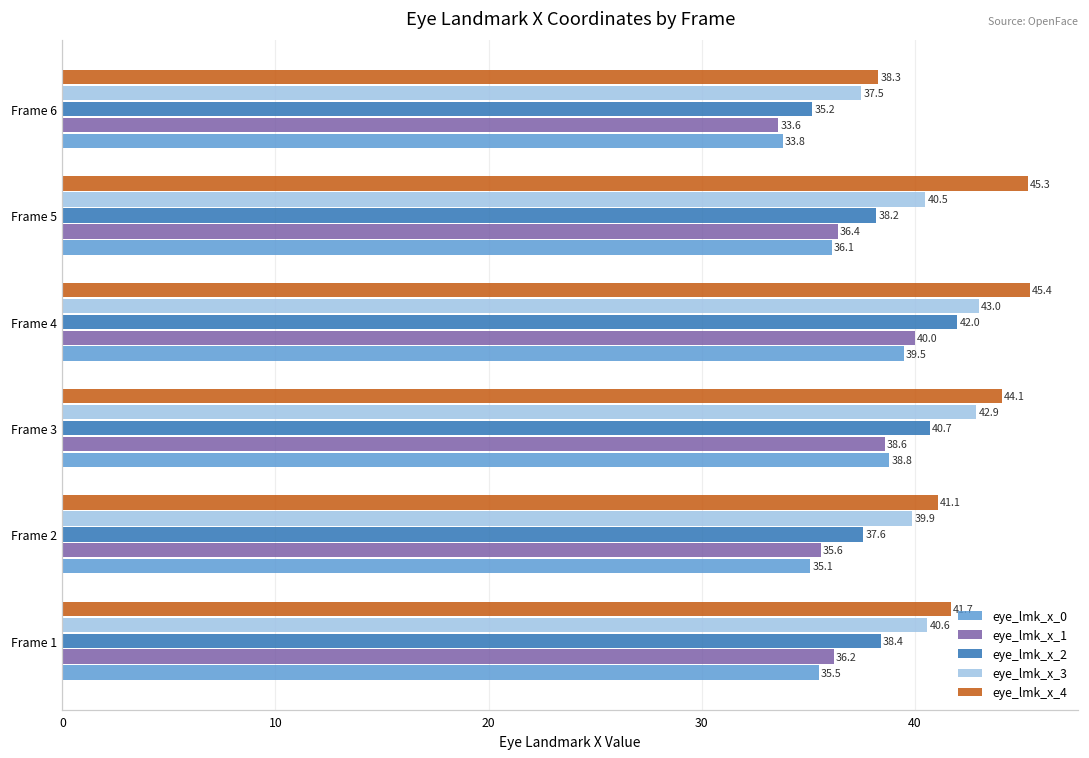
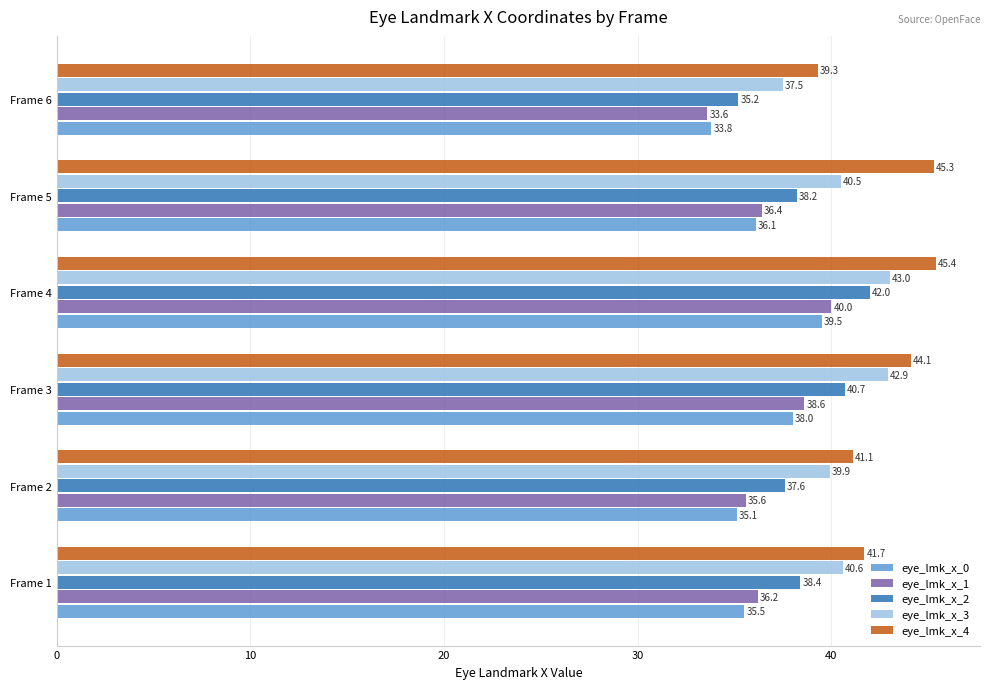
  {
    "eye_lmk_x_0": {
      "Frame 6": 33.8,
      "Frame 5": 36.1,
      "Frame 4": 39.5,
-     "Frame 3": 38.8,
+     "Frame 3": 38.0,
      "Frame 2": 35.1,
      "Frame 1": 35.5
    },
    "eye_lmk_x_1": {
      "Frame 6": 33.6,
      "Frame 5": 36.4,
      "Frame 4": 40.0,
      "Frame 3": 38.6,
      "Frame 2": 35.6,
      "Frame 1": 36.2
    },
    "eye_lmk_x_2": {
      "Frame 6": 35.2,
      "Frame 5": 38.2,
      "Frame 4": 42.0,
      "Frame 3": 40.7,
      "Frame 2": 37.6,
      "Frame 1": 38.4
    },
    "eye_lmk_x_3": {
      "Frame 6": 37.5,
      "Frame 5": 40.5,
      "Frame 4": 43.0,
      "Frame 3": 42.9,
      "Frame 2": 39.9,
      "Frame 1": 40.6
    },
    "eye_lmk_x_4": {
-     "Frame 6": 38.3,
+     "Frame 6": 39.3,
      "Frame 5": 45.3,
      "Frame 4": 45.4,
      "Frame 3": 44.1,
      "Frame 2": 41.1,
      "Frame 1": 41.7
    }
  }
